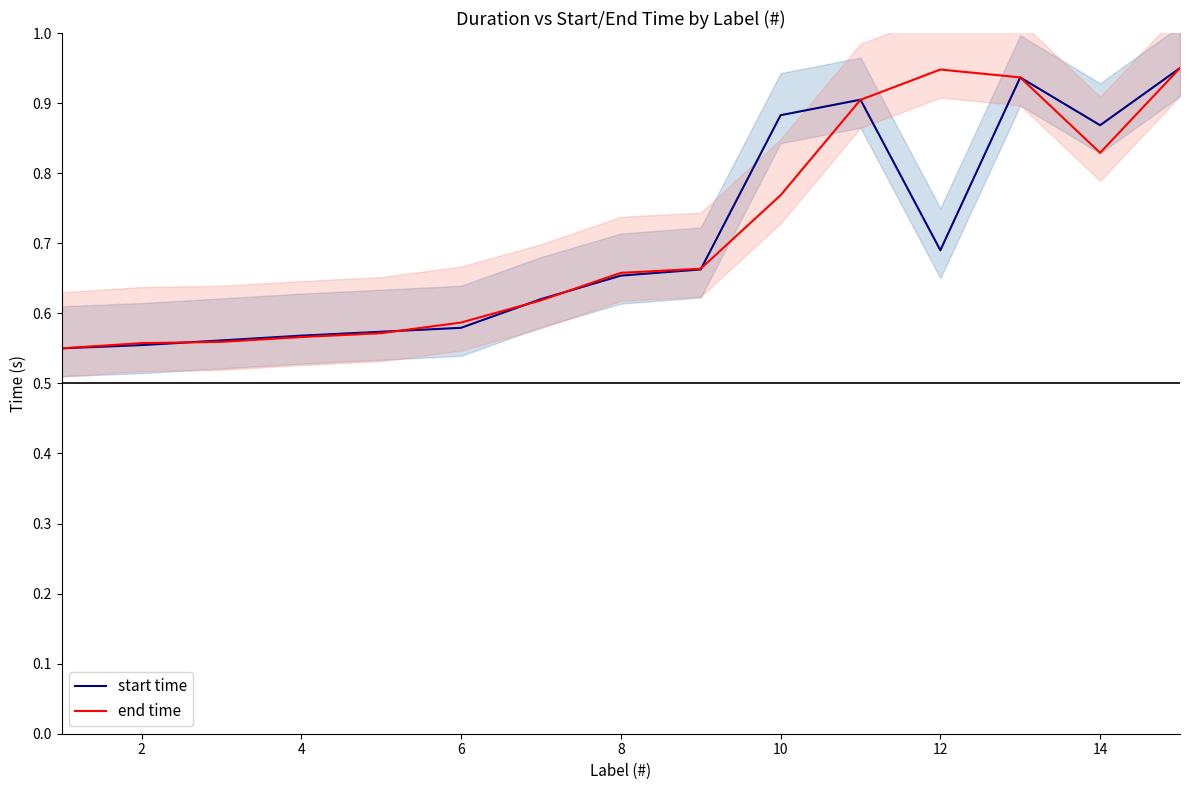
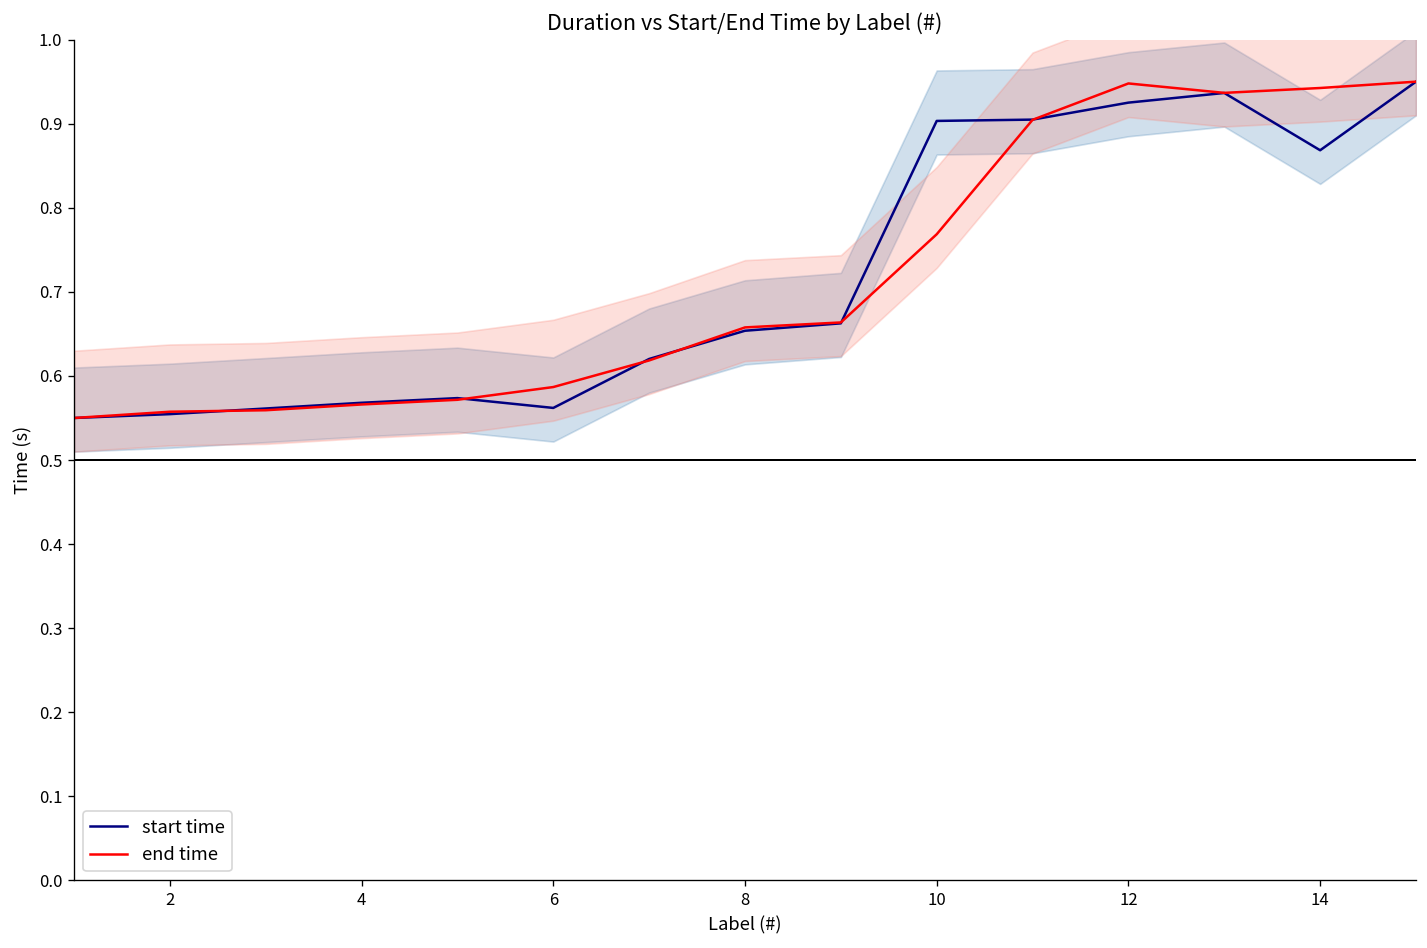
  {
    "start time": {
-     "6": 0.58,
+     "6": 0.56,
      "8": 0.65,
-     "10": 0.88,
-     "12": 0.69,
+     "10": 0.90,
+     "12": 0.93,
      "14": 0.87
    },
    "end time": {
      "6": 0.59,
      "8": 0.66,
      "10": 0.77,
      "12": 0.95,
-     "14": 0.83
+     "14": 0.94
    }
  }
